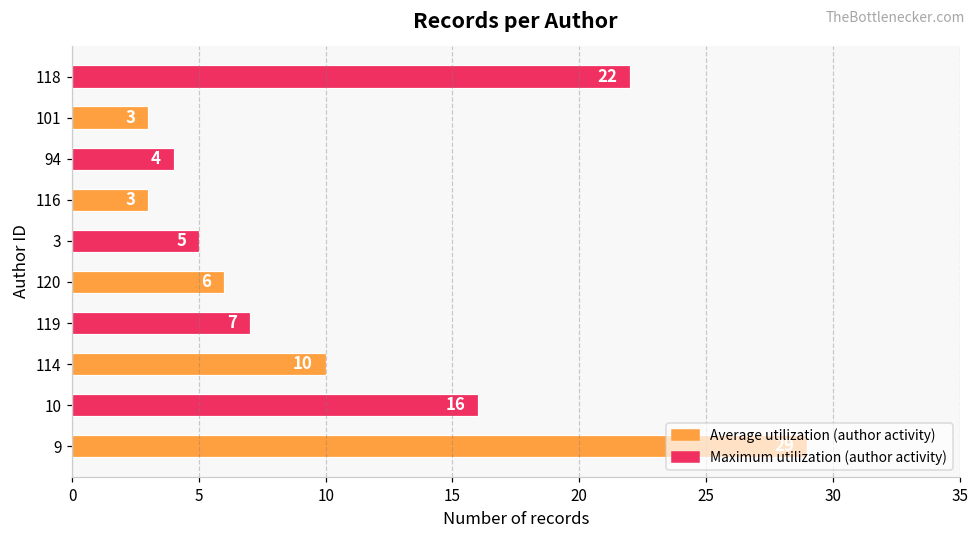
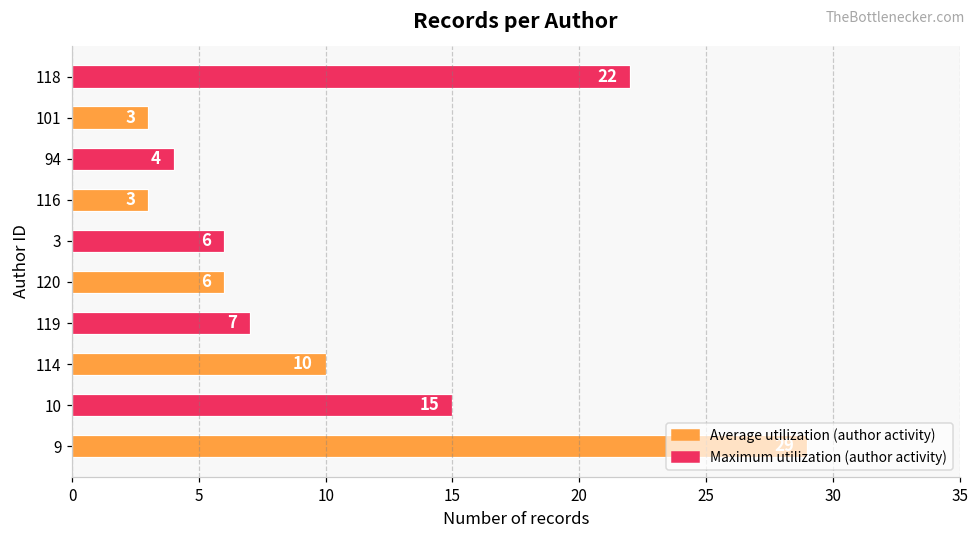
  {
    "118": 22,
    "101": 3,
    "94": 4,
    "116": 3,
-   "3": 5,
+   "3": 6,
    "120": 6,
    "119": 7,
    "114": 10,
-   "10": 16
+   "10": 15
  }
